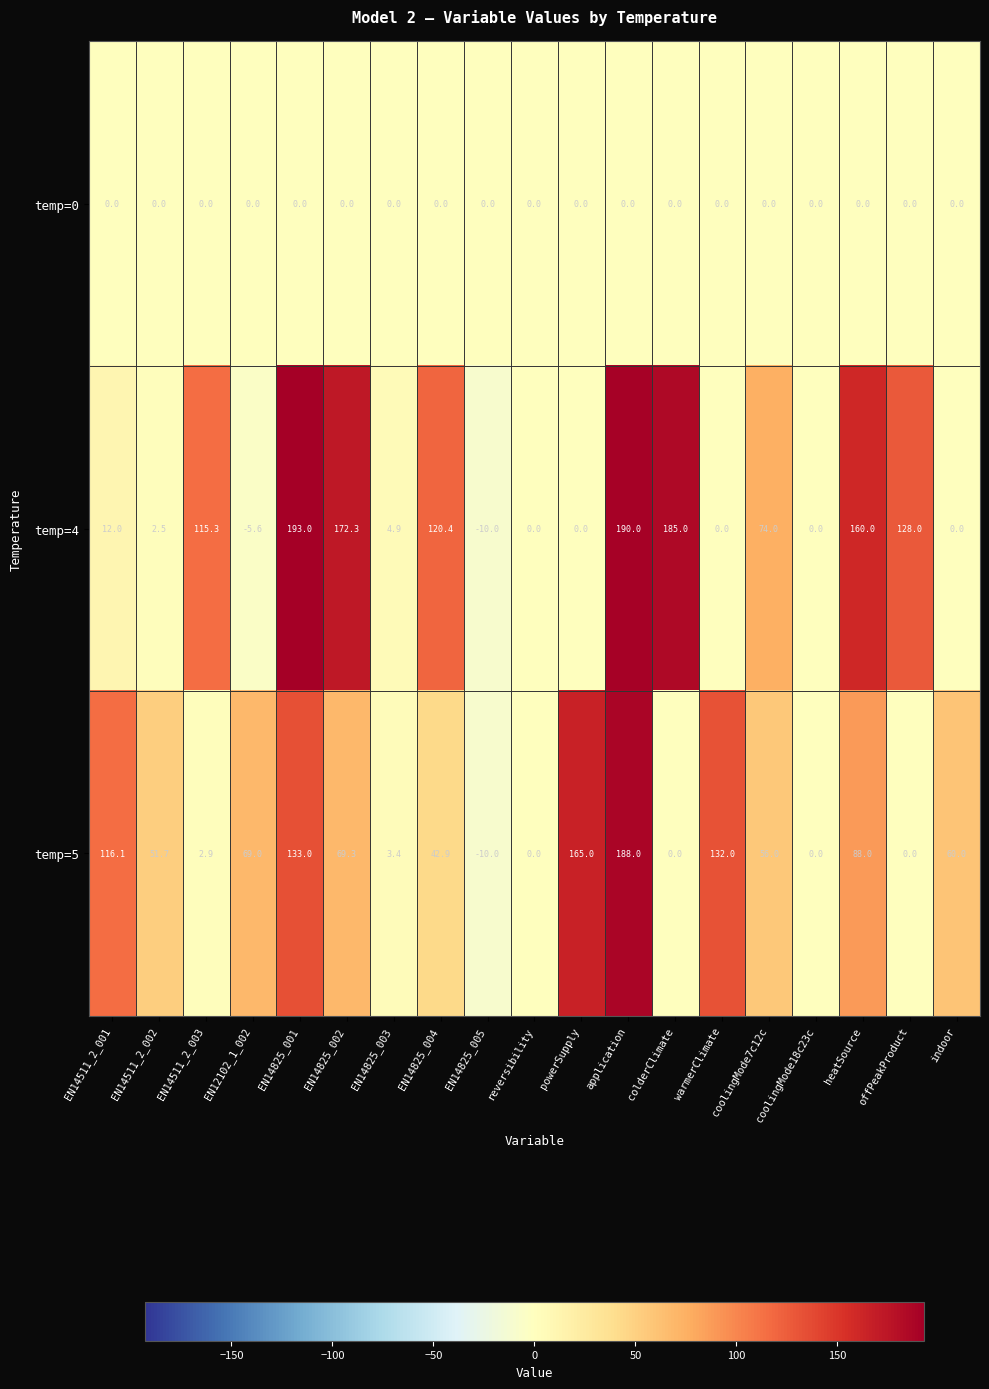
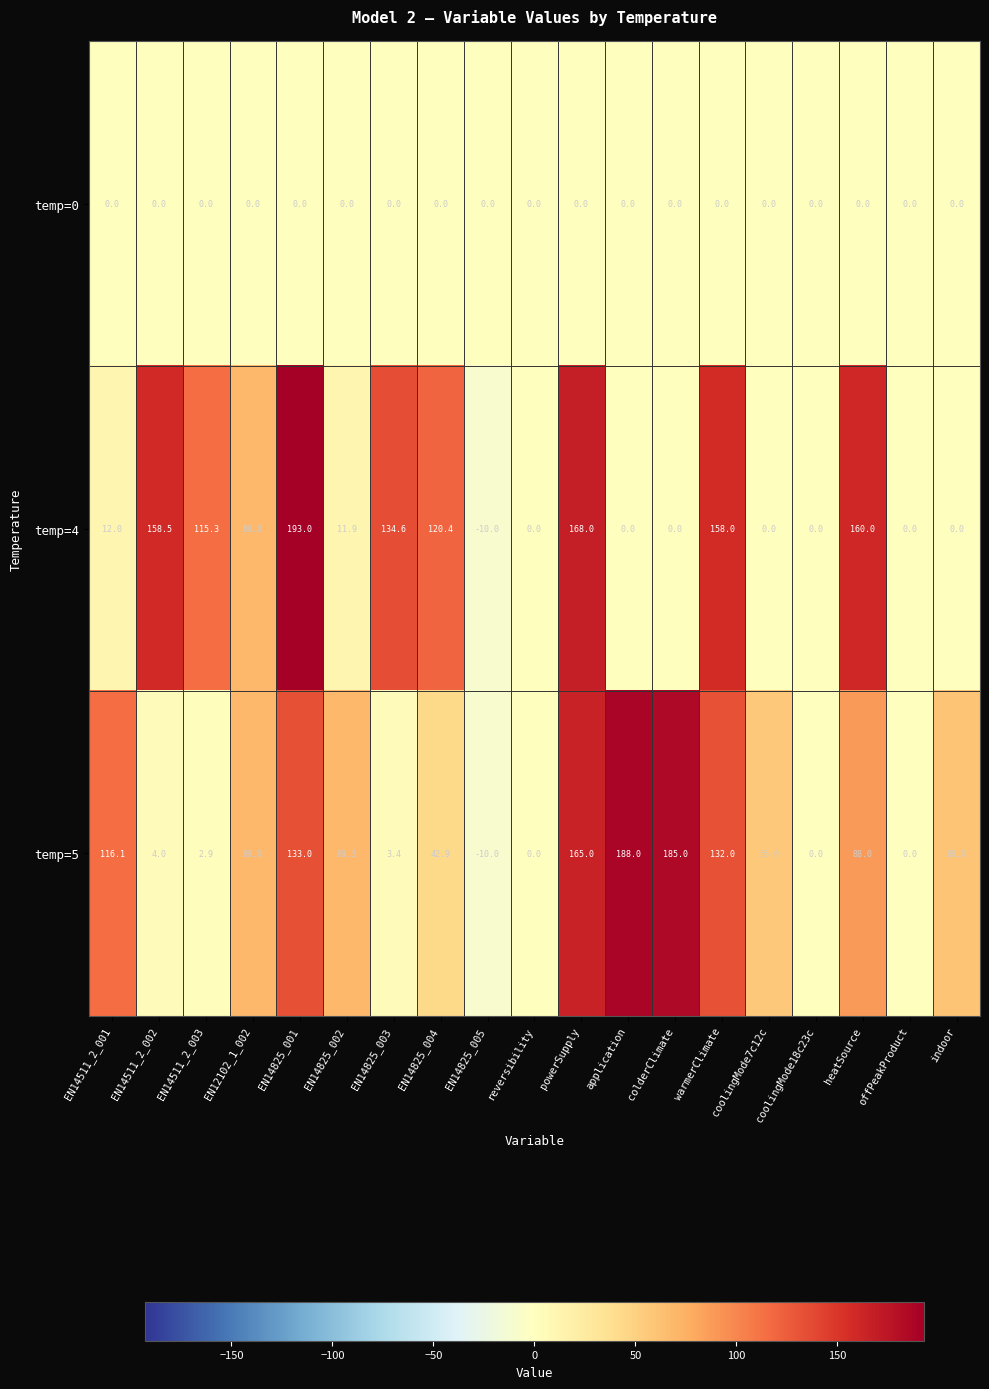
  {
    "temp=0": {
      "EN14511_2_001": 0.0,
      "EN14511_2_002": 0.0,
      "EN14511_2_003": 0.0,
      "EN12102_1_002": 0.0,
      "EN14825_001": 0.0,
      "EN14825_002": 0.0,
      "EN14825_003": 0.0,
      "EN14825_004": 0.0,
      "EN14825_005": 0.0,
      "reversibility": 0.0,
      "powerSupply": 0.0,
      "application": 0.0,
      "colderClimate": 0.0,
      "warmerClimate": 0.0,
      "coolingMode7c12c": 0.0,
      "coolingMode18c23c": 0.0,
      "heatSource": 0.0,
      "offPeakProduct": 0.0,
      "indoor": 0.0
    },
    "temp=4": {
      "EN14511_2_001": 12.0,
-     "EN14511_2_002": 2.5,
+     "EN14511_2_002": 158.5,
      "EN14511_2_003": 115.3,
-     "EN12102_1_002": -5.6,
+     "EN12102_1_002": 69.0,
      "EN14825_001": 193.0,
-     "EN14825_002": 172.3,
-     "EN14825_003": 4.9,
+     "EN14825_002": 11.9,
+     "EN14825_003": 134.6,
      "EN14825_004": 120.4,
      "reversibility": 0.0,
-     "powerSupply": 0.0,
-     "application": 190.0,
-     "colderClimate": 185.0,
-     "warmerClimate": 0.0,
-     "coolingMode7c12c": 74.0,
+     "powerSupply": 168.0,
+     "application": 0.0,
+     "colderClimate": 0.0,
+     "warmerClimate": 158.0,
+     "coolingMode7c12c": 0.0,
      "coolingMode18c23c": 0.0,
      "heatSource": 160.0,
-     "offPeakProduct": 128.0,
+     "offPeakProduct": 0.0,
      "indoor": 0.0
    },
    "temp=5": {
      "EN14511_2_001": 116.1,
-     "EN14511_2_002": 51.7,
+     "EN14511_2_002": 4.0,
      "EN14511_2_003": 2.9,
      "EN12102_1_002": 69.0,
      "EN14825_001": 133.0,
      "EN14825_002": 69.3,
      "EN14825_003": 3.4,
      "EN14825_004": 42.9,
      "reversibility": 0.0,
      "powerSupply": 165.0,
      "application": 188.0,
-     "colderClimate": 0.0,
+     "colderClimate": 185.0,
      "warmerClimate": 132.0,
      "coolingMode7c12c": 56.0,
      "coolingMode18c23c": 0.0,
      "heatSource": 88.0,
      "offPeakProduct": 0.0,
      "indoor": 60.0
    }
  }
